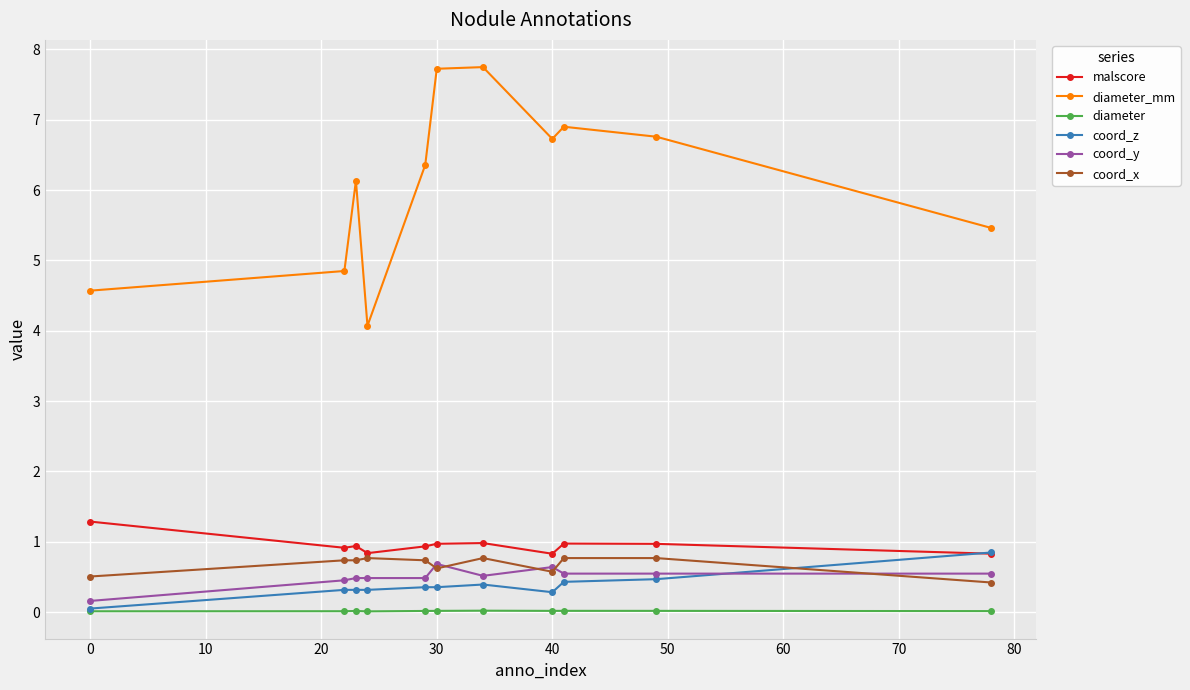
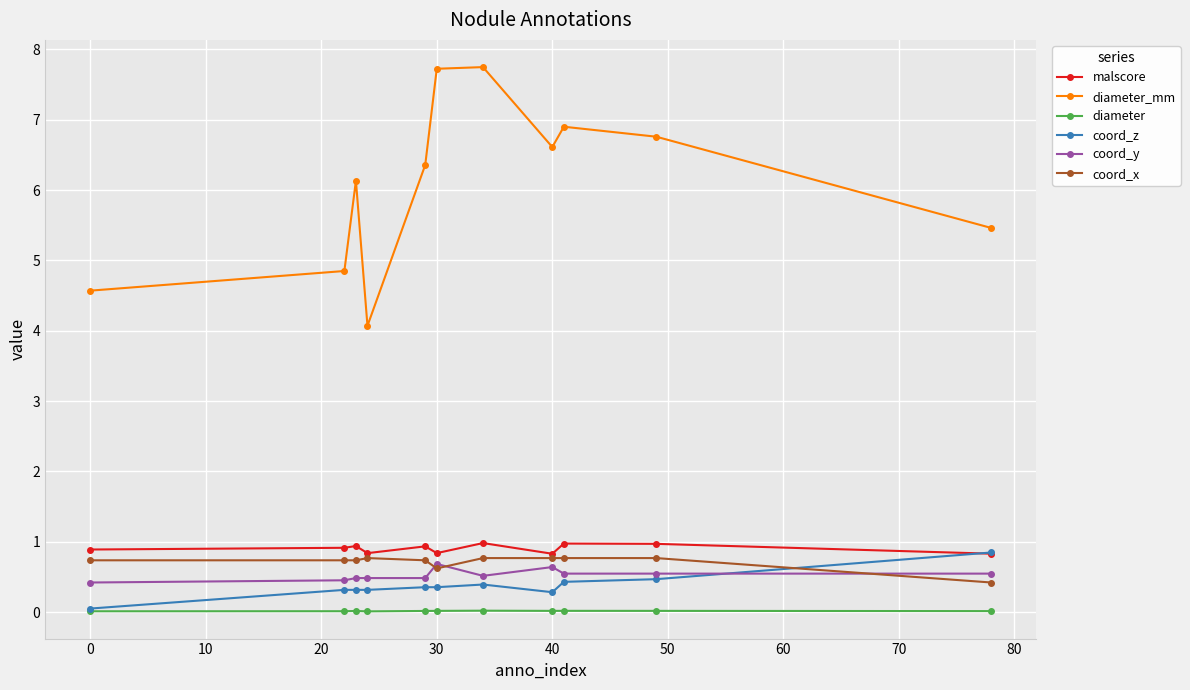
  {
    "malscore": {
-     "0": 1.3,
-     "30": 1.0,
+     "0": 0.9,
+     "30": 0.8,
      "40": 0.8
    },
    "diameter_mm": {
      "0": 4.6,
      "30": 7.7,
-     "40": 6.7
+     "40": 6.6
    },
    "diameter": {
      "0": 0.0,
      "30": 0.0,
      "40": 0.0
    },
    "coord_z": {
      "0": 0.1,
      "30": 0.4,
      "40": 0.3
    },
    "coord_y": {
-     "0": 0.2,
+     "0": 0.4,
      "30": 0.7,
      "40": 0.6
    },
    "coord_x": {
-     "0": 0.5,
+     "0": 0.7,
      "30": 0.6,
-     "40": 0.6
+     "40": 0.8
    }
  }
